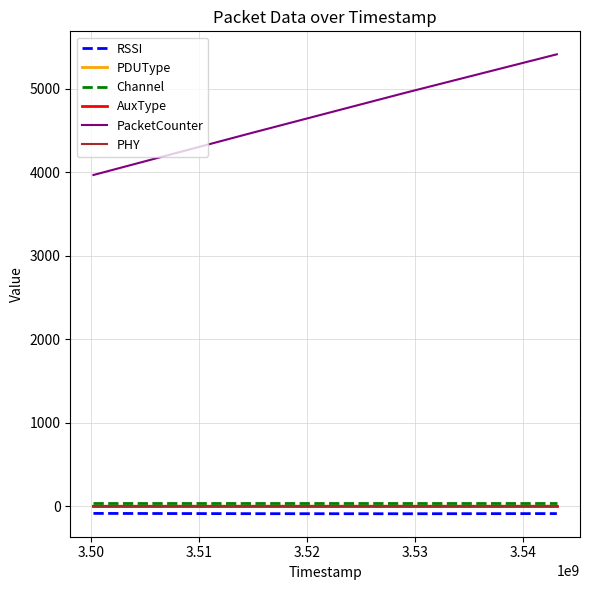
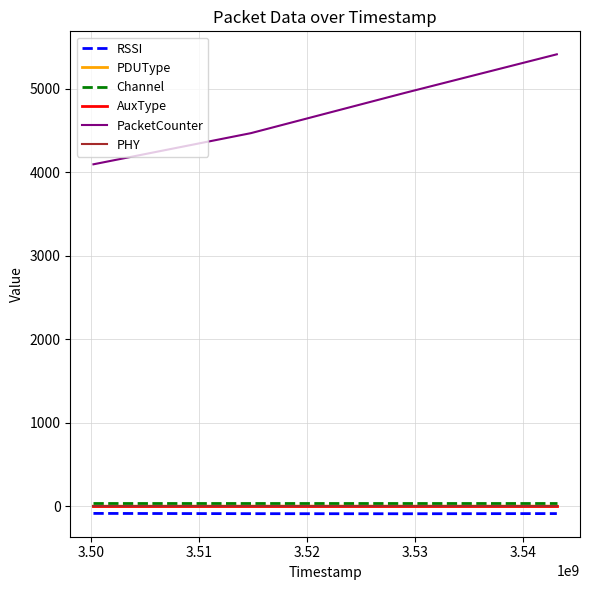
  {
    "RSSI": {
      "3.50": -100
    },
    "PHY": {
      "3.50": 0
    },
    "Channel": {
      "3.50": 0
    },
    "PacketCounter": {
-     "3.50": 4000
+     "3.50": 4100
    }
  }
